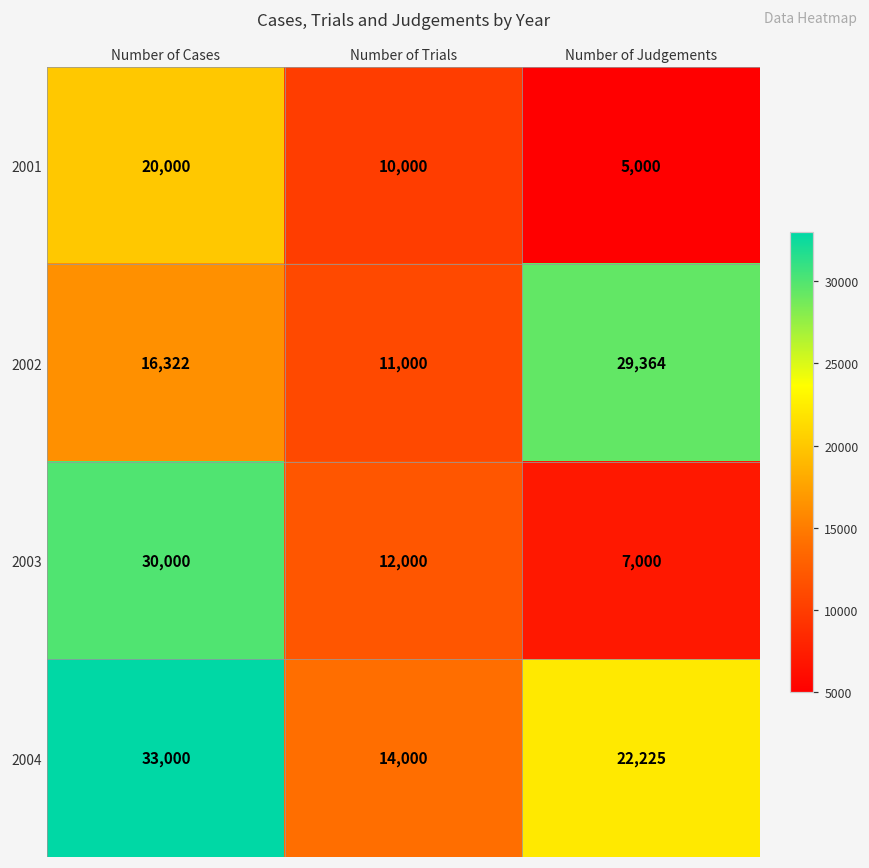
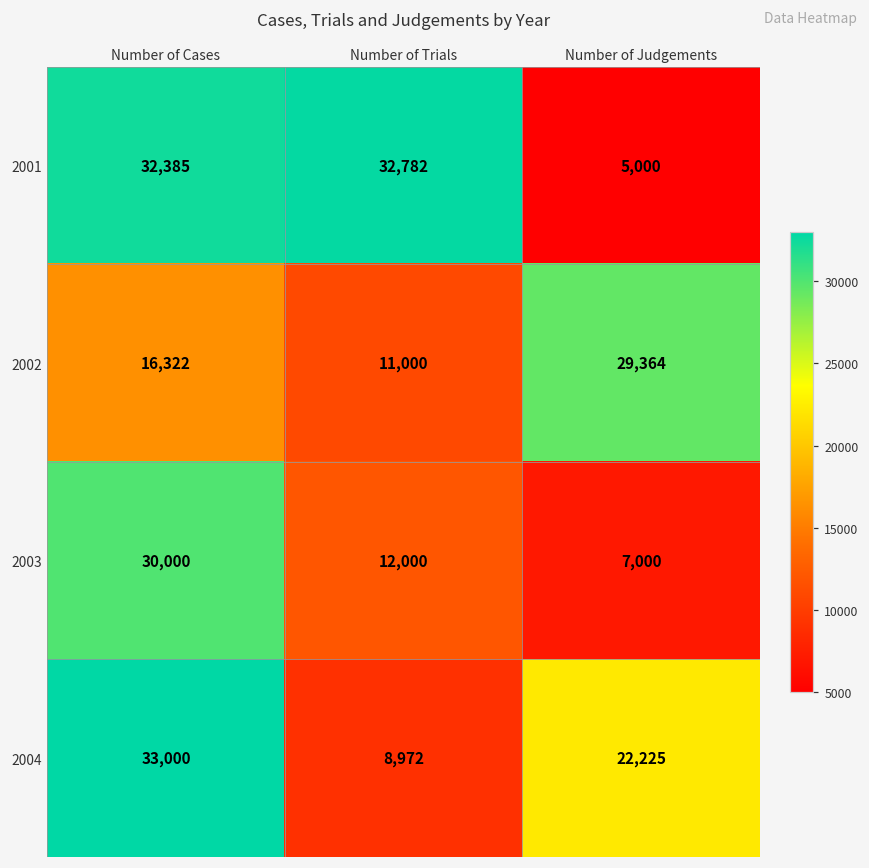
  {
    "2001": {
-     "Number of Cases": "20,000",
-     "Number of Trials": "10,000",
+     "Number of Cases": "32,385",
+     "Number of Trials": "32,782",
      "Number of Judgements": "5,000"
    },
    "2002": {
      "Number of Cases": "16,322",
      "Number of Trials": "11,000",
      "Number of Judgements": "29,364"
    },
    "2003": {
      "Number of Cases": "30,000",
      "Number of Trials": "12,000",
      "Number of Judgements": "7,000"
    },
    "2004": {
      "Number of Cases": "33,000",
-     "Number of Trials": "14,000",
+     "Number of Trials": "8,972",
      "Number of Judgements": "22,225"
    }
  }
